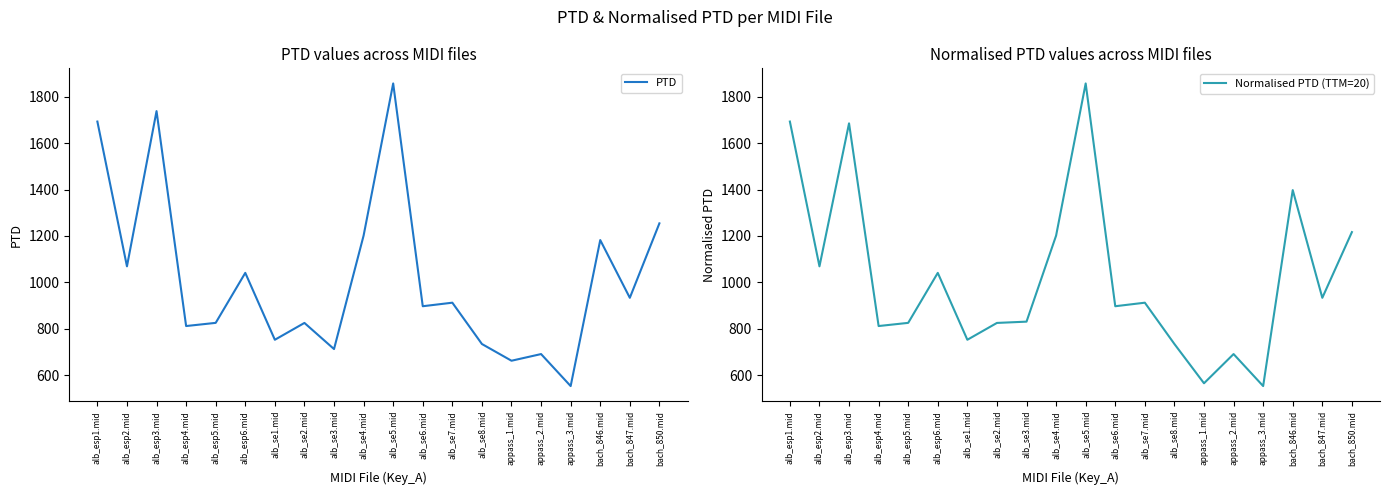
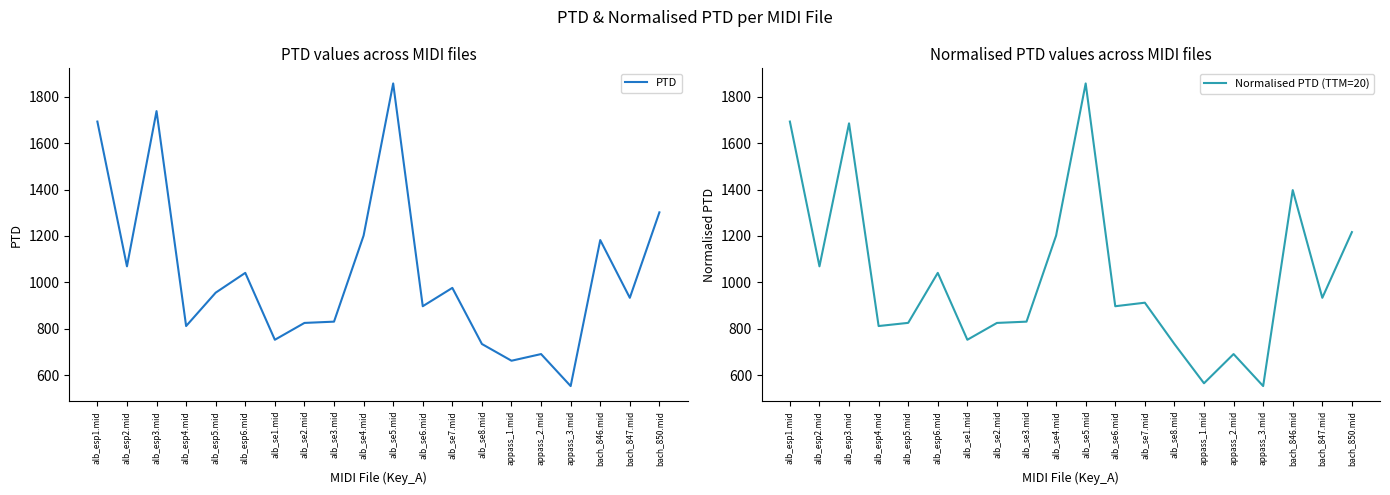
  {
    "PTD values across MIDI files": {
      "alb_esp1.mid": 1690,
      "alb_esp2.mid": 1070,
      "alb_esp3.mid": 1740,
      "alb_esp4.mid": 810,
-     "alb_esp5.mid": 830,
+     "alb_esp5.mid": 960,
      "alb_esp6.mid": 1040,
      "alb_se1.mid": 750,
      "alb_se2.mid": 830,
-     "alb_se3.mid": 710,
+     "alb_se3.mid": 830,
      "alb_se4.mid": 1200,
      "alb_se5.mid": 1860,
      "alb_se6.mid": 900,
-     "alb_se7.mid": 910,
+     "alb_se7.mid": 980,
      "alb_se8.mid": 730,
      "appass_1.mid": 660,
      "appass_2.mid": 690,
      "appass_3.mid": 550,
      "bach_846.mid": 1180,
      "bach_847.mid": 930,
-     "bach_850.mid": 1250
+     "bach_850.mid": 1300
    },
    "Normalised PTD values across MIDI files": {
      "alb_esp1.mid": 1690,
      "alb_esp2.mid": 1070,
      "alb_esp3.mid": 1690,
      "alb_esp4.mid": 810,
      "alb_esp5.mid": 830,
      "alb_esp6.mid": 1040,
      "alb_se1.mid": 750,
      "alb_se2.mid": 830,
      "alb_se3.mid": 830,
      "alb_se4.mid": 1200,
      "alb_se5.mid": 1860,
      "alb_se6.mid": 900,
      "alb_se7.mid": 910,
      "alb_se8.mid": 730,
      "appass_1.mid": 570,
      "appass_2.mid": 690,
      "appass_3.mid": 550,
      "bach_846.mid": 1400,
      "bach_847.mid": 930,
      "bach_850.mid": 1220
    }
  }
